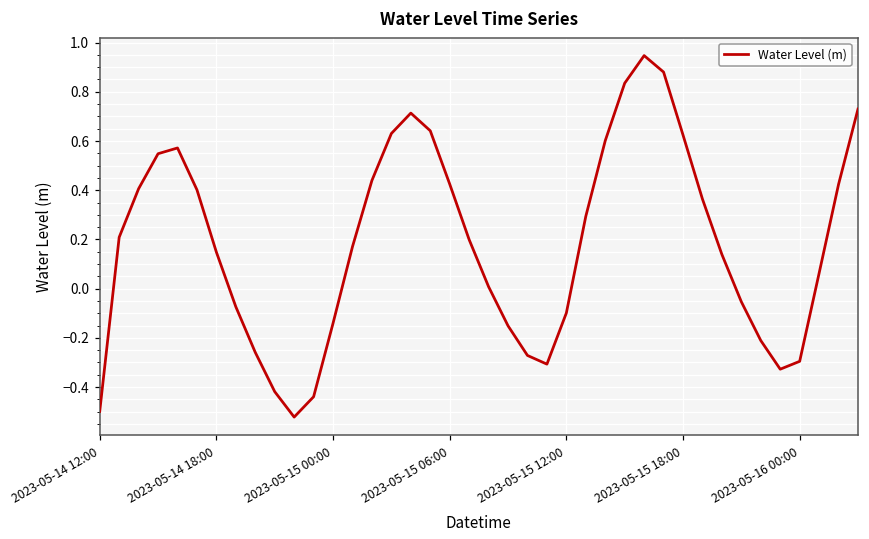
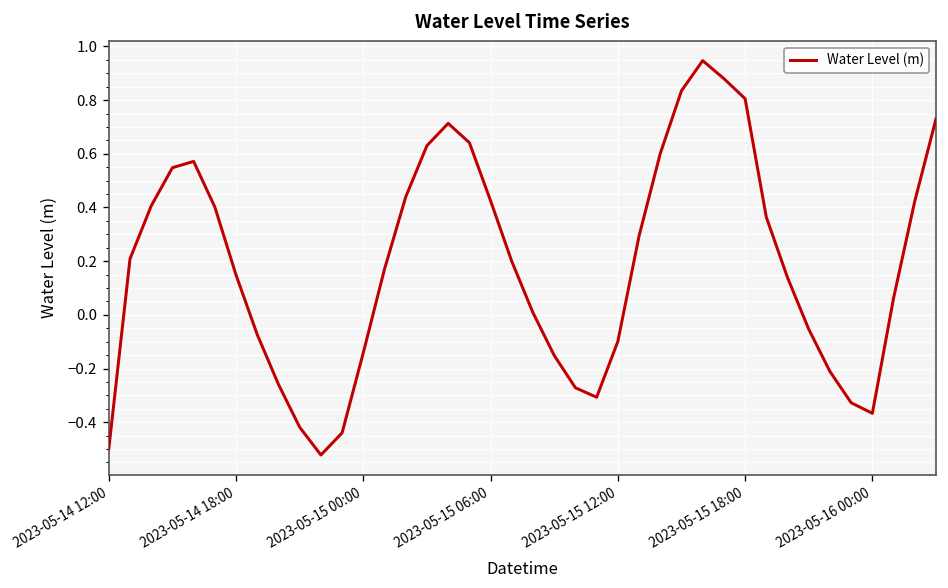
  {
    "2023-05-14 12:00": -0.50,
    "2023-05-14 18:00": 0.15,
    "2023-05-15 00:00": -0.14,
    "2023-05-15 06:00": 0.42,
    "2023-05-15 12:00": -0.10,
-   "2023-05-15 18:00": 0.62,
-   "2023-05-16 00:00": -0.30
+   "2023-05-15 18:00": 0.81,
+   "2023-05-16 00:00": -0.37
  }
